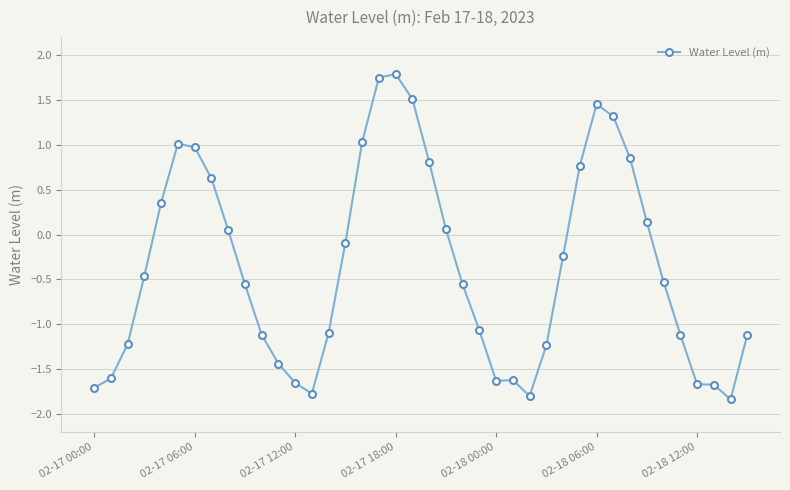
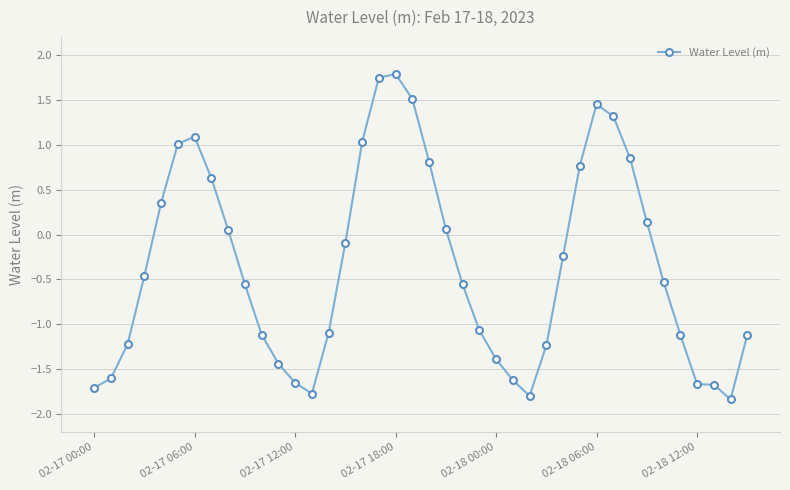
  {
    "02-17 00:00": -1.7,
-   "02-17 06:00": 1.0,
+   "02-17 06:00": 1.1,
    "02-17 12:00": -1.6,
    "02-17 18:00": 1.8,
-   "02-18 00:00": -1.6,
+   "02-18 00:00": -1.4,
    "02-18 06:00": 1.5,
    "02-18 12:00": -1.7
  }
